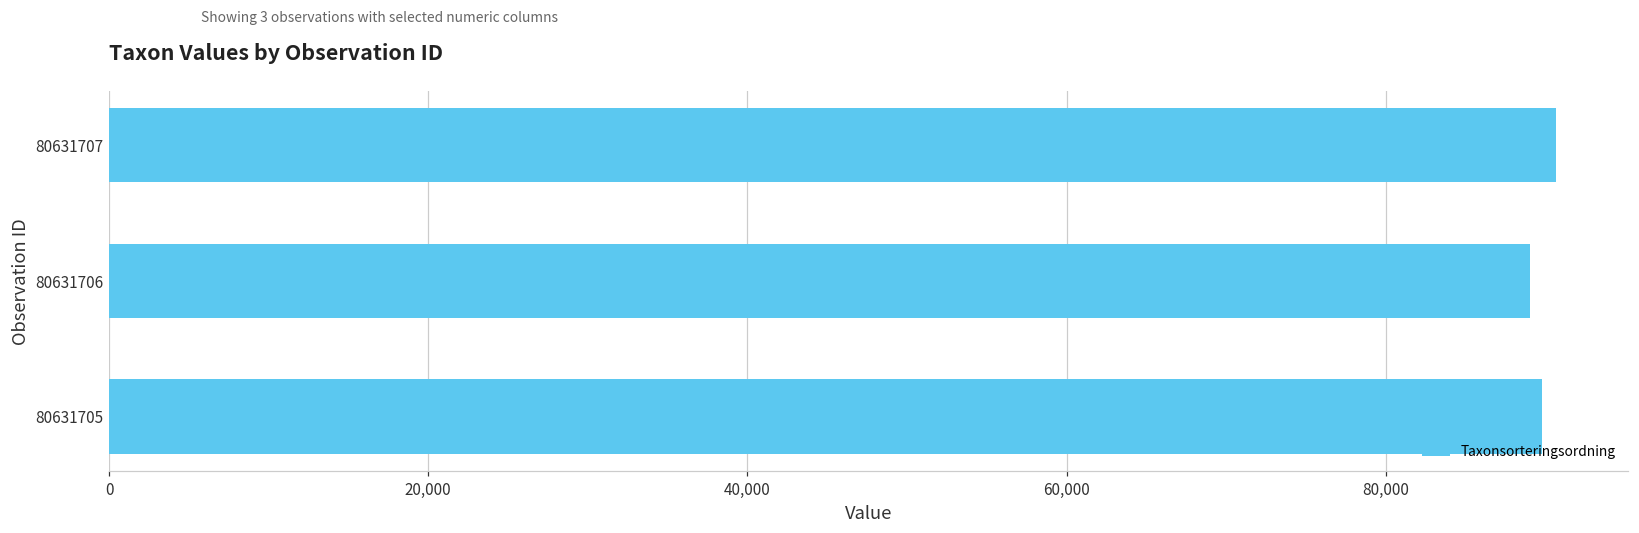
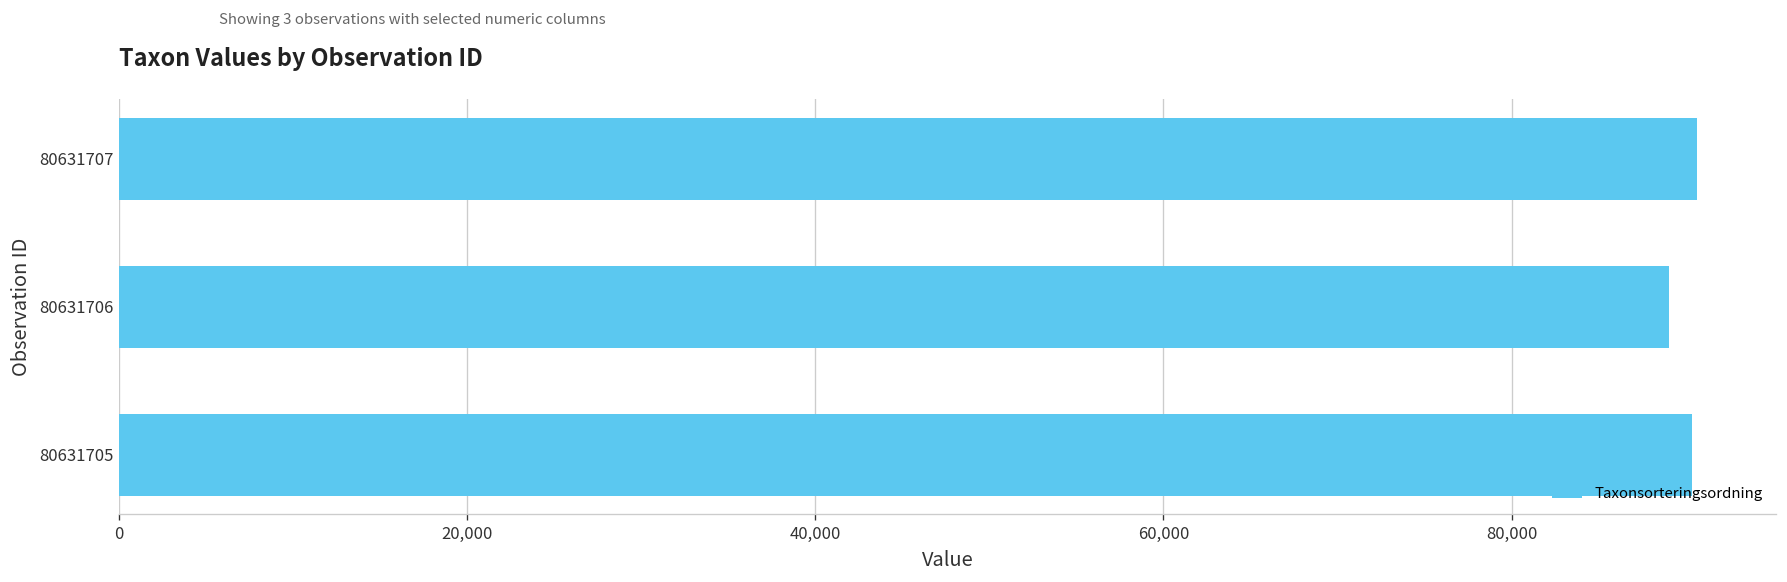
  {
    "80631707": "90,700",
    "80631706": "89,000",
-   "80631705": "89,800"
+   "80631705": "90,400"
  }
